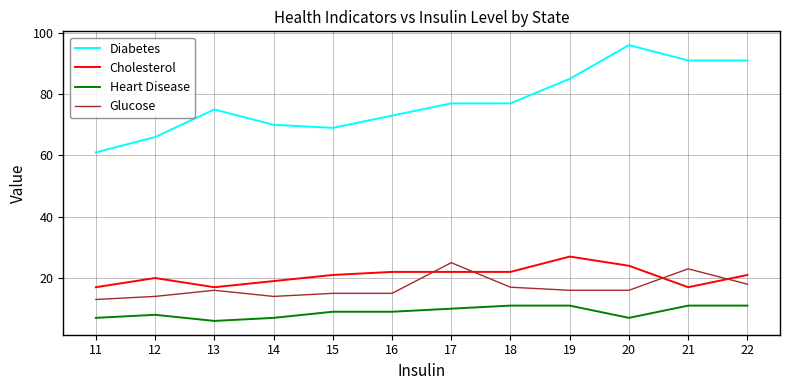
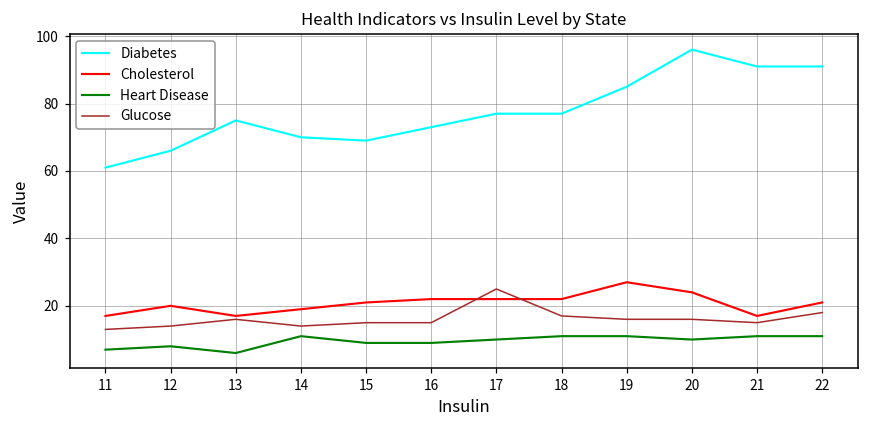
  {
    "Diabetes": {
      "11": 61,
      "12": 66,
      "13": 75,
      "14": 70,
      "15": 69,
      "16": 73,
      "17": 77,
      "18": 77,
      "19": 85,
      "20": 96,
      "21": 91,
      "22": 91
    },
    "Cholesterol": {
      "11": 17,
      "12": 20,
      "13": 17,
      "14": 19,
      "15": 21,
      "16": 22,
      "17": 22,
      "18": 22,
      "19": 27,
      "20": 24,
      "21": 17,
      "22": 21
    },
    "Heart Disease": {
      "11": 7,
      "12": 8,
      "13": 6,
-     "14": 7,
+     "14": 11,
      "15": 9,
      "16": 9,
      "17": 10,
      "18": 11,
      "19": 11,
-     "20": 7,
+     "20": 10,
      "21": 11,
      "22": 11
    },
    "Glucose": {
      "11": 13,
      "12": 14,
      "13": 16,
      "14": 14,
      "15": 15,
      "16": 15,
      "17": 25,
      "18": 17,
      "19": 16,
      "20": 16,
-     "21": 23,
+     "21": 15,
      "22": 18
    }
  }
